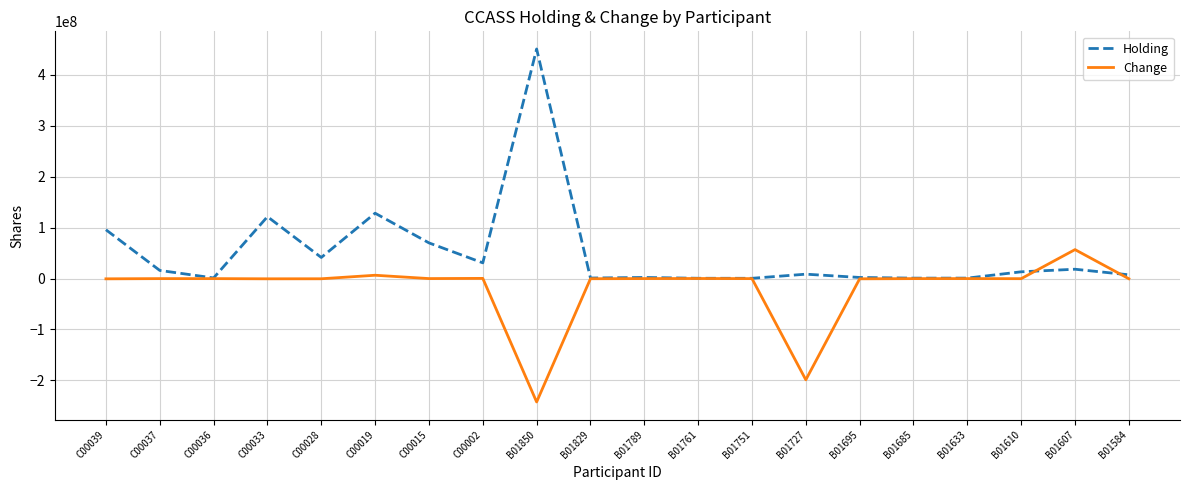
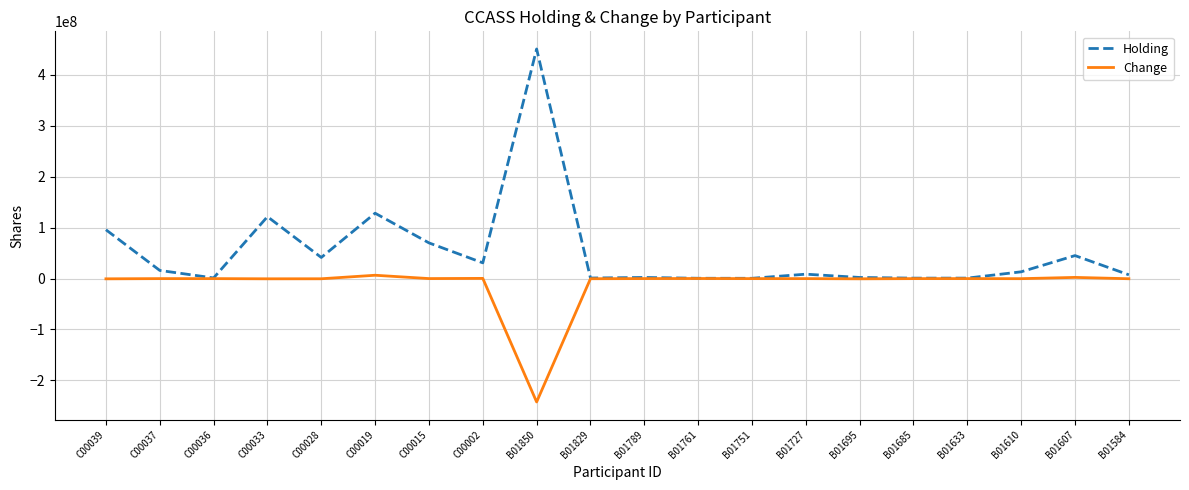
  {
    "Holding": {
      "C00039": 100000000,
      "C00037": 20000000,
      "C00033": 120000000,
      "C00028": 40000000,
      "C00019": 130000000,
      "C00015": 70000000,
      "C00002": 30000000,
      "B01850": 450000000,
      "B01727": 10000000,
      "B01610": 10000000,
-     "B01607": 20000000,
+     "B01607": 50000000,
      "B01584": 10000000
    },
    "Change": {
      "C00039": 0,
      "C00037": 0,
      "C00033": 0,
      "C00028": 0,
      "C00019": 10000000,
      "C00015": 0,
      "C00002": 0,
      "B01850": -240000000,
-     "B01727": -200000000,
+     "B01727": 0,
      "B01610": 0,
-     "B01607": 60000000,
+     "B01607": 0,
      "B01584": 0
    }
  }
